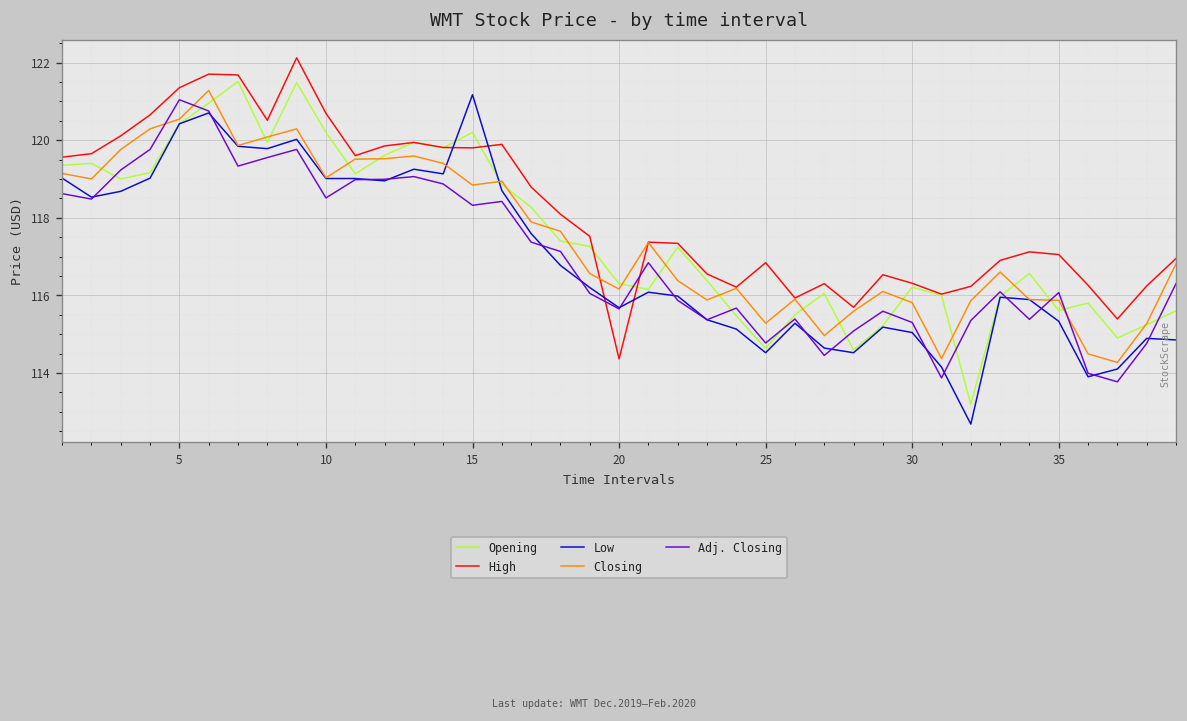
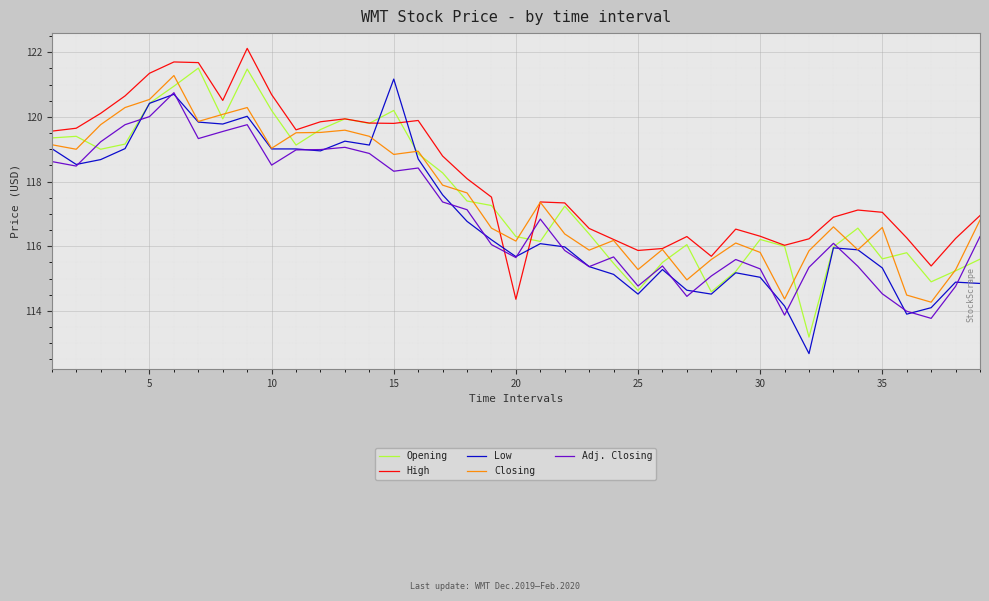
  {
    "Opening": {
      "10": 120.2,
      "15": 120.2,
      "20": 116.3,
      "25": 114.6,
      "30": 116.2,
      "35": 115.6
    },
    "High": {
      "5": 121.4,
      "10": 120.7,
      "15": 119.8,
      "20": 114.4,
-     "25": 116.8,
+     "25": 115.9,
      "30": 116.3,
      "35": 117.1
    },
    "Low": {
      "15": 121.2,
      "25": 114.5,
      "30": 115.0,
      "35": 115.3
    },
    "Closing": {
      "5": 120.5,
      "15": 118.8,
      "20": 116.2,
      "25": 115.3,
      "30": 115.8,
-     "35": 115.9
+     "35": 116.6
    },
    "Adj. Closing": {
-     "5": 121.0,
+     "5": 120.0,
      "10": 118.5,
      "15": 118.3,
      "25": 114.8,
      "30": 115.3,
-     "35": 116.1
+     "35": 114.5
    }
  }
